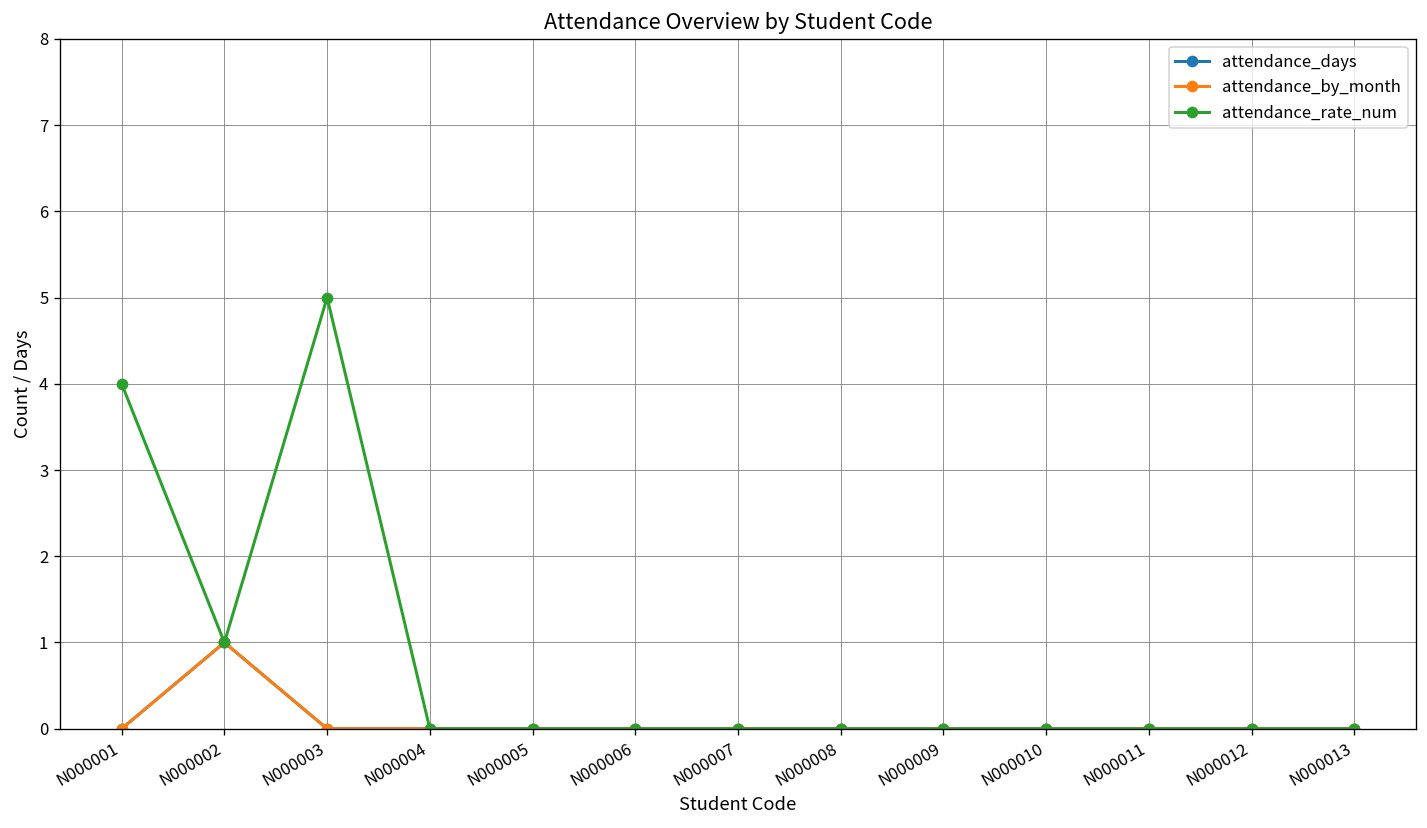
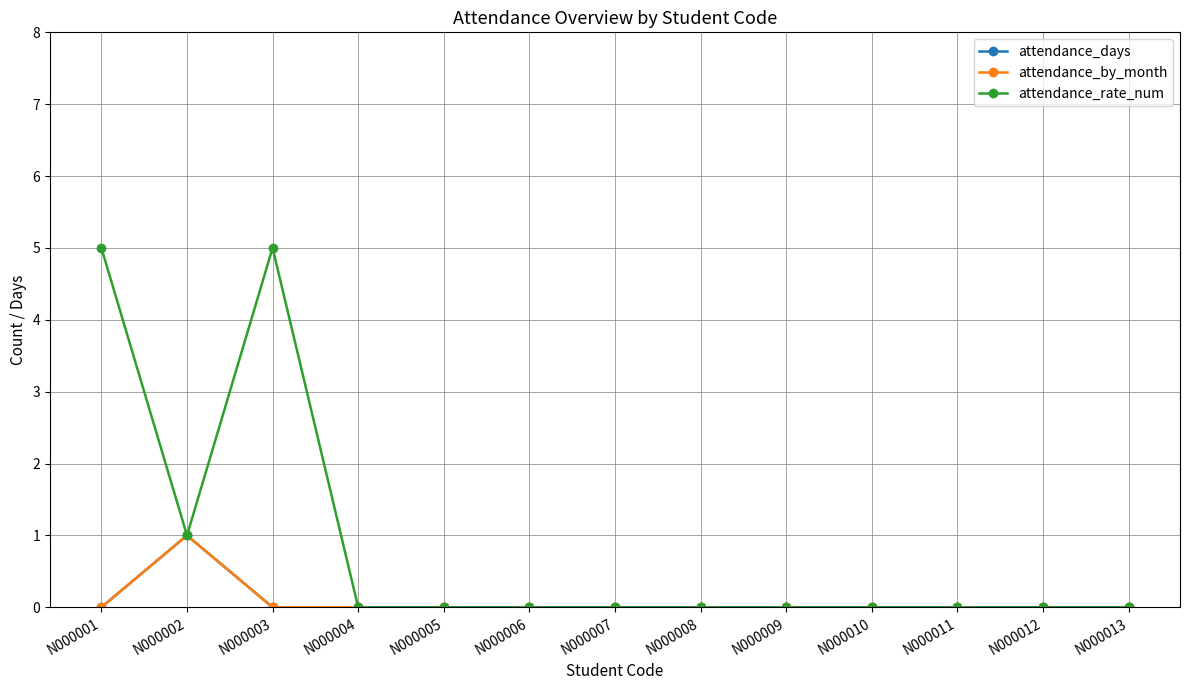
  {
    "attendance_by_month": {
      "N000001": 0,
      "N000003": 0
    },
    "attendance_rate_num": {
-     "N000001": 4,
+     "N000001": 5,
      "N000003": 5
    }
  }
